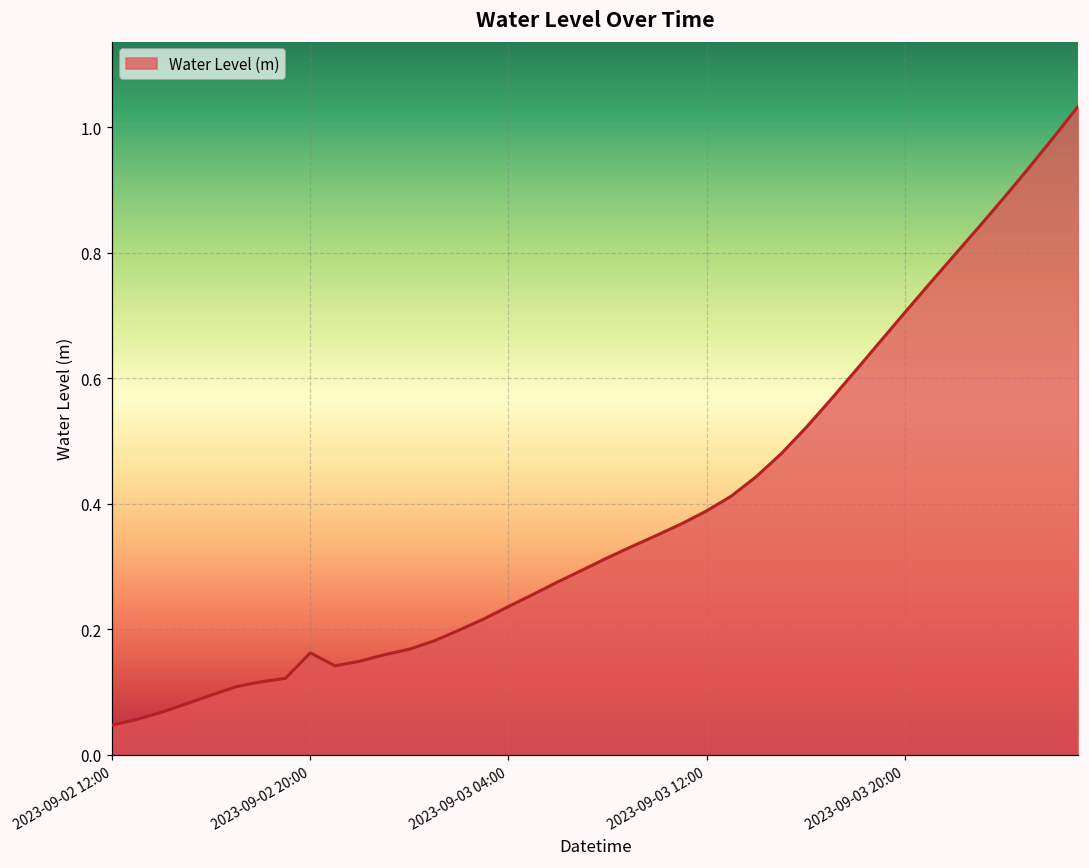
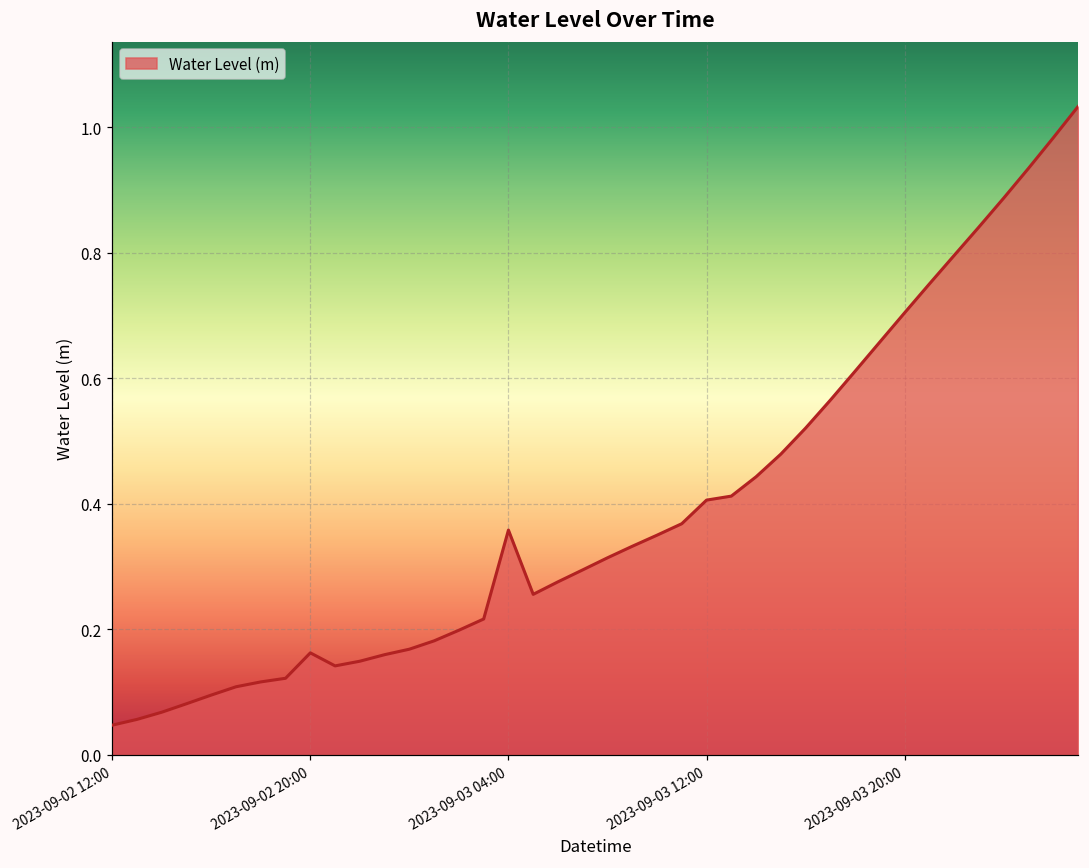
  {
    "2023-09-02 12:00": 0.05,
    "2023-09-02 20:00": 0.16,
-   "2023-09-03 04:00": 0.24,
-   "2023-09-03 12:00": 0.39,
+   "2023-09-03 04:00": 0.36,
+   "2023-09-03 12:00": 0.41,
    "2023-09-03 20:00": 0.70
  }
